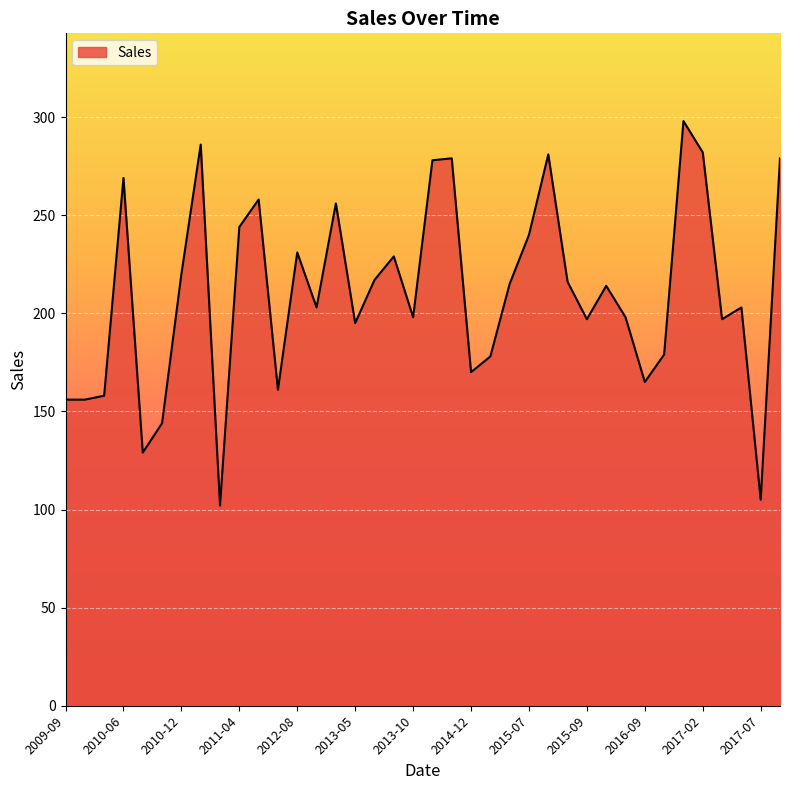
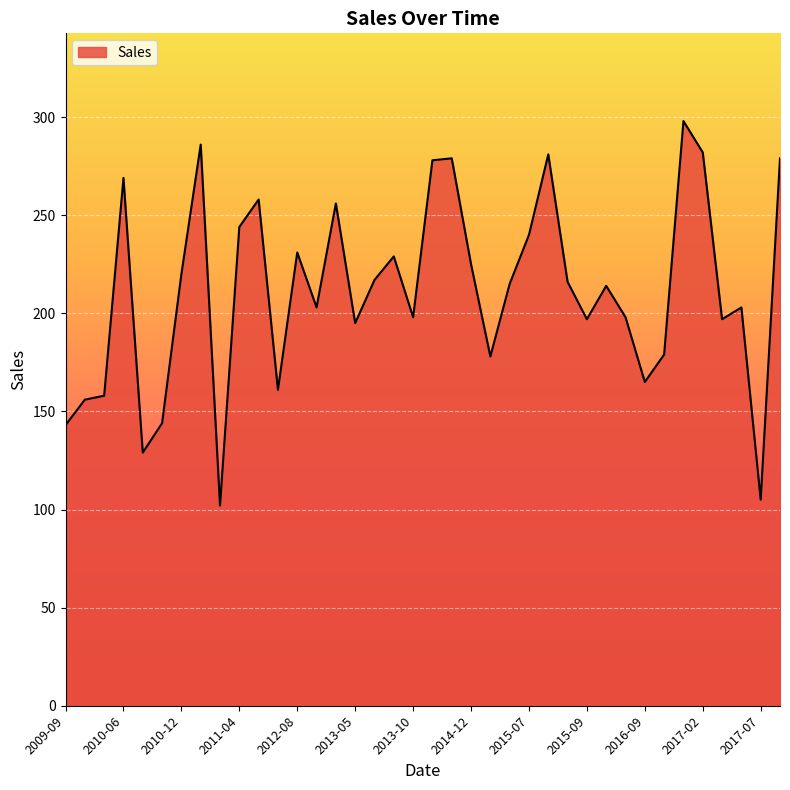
  {
-   "2009-09": 156,
+   "2009-09": 143,
    "2010-06": 269,
    "2010-12": 220,
    "2011-04": 244,
    "2012-08": 231,
    "2013-05": 195,
    "2013-10": 198,
-   "2014-12": 170,
+   "2014-12": 225,
    "2015-07": 240,
    "2015-09": 197,
    "2016-09": 165,
    "2017-02": 282,
    "2017-07": 105
  }
